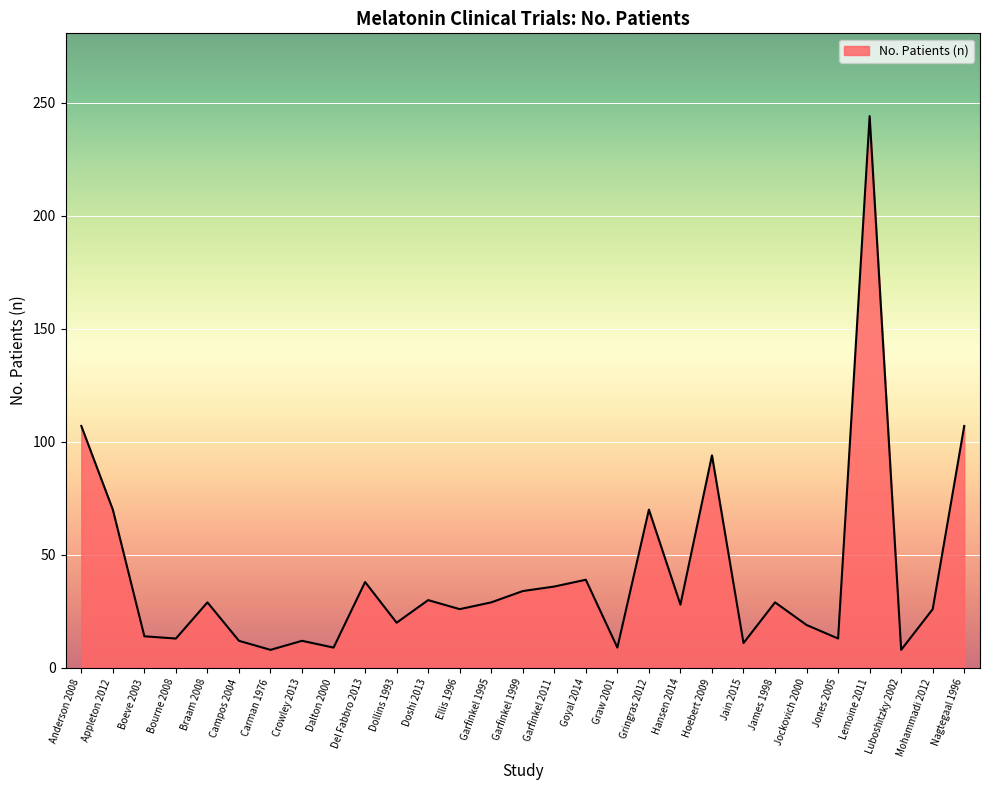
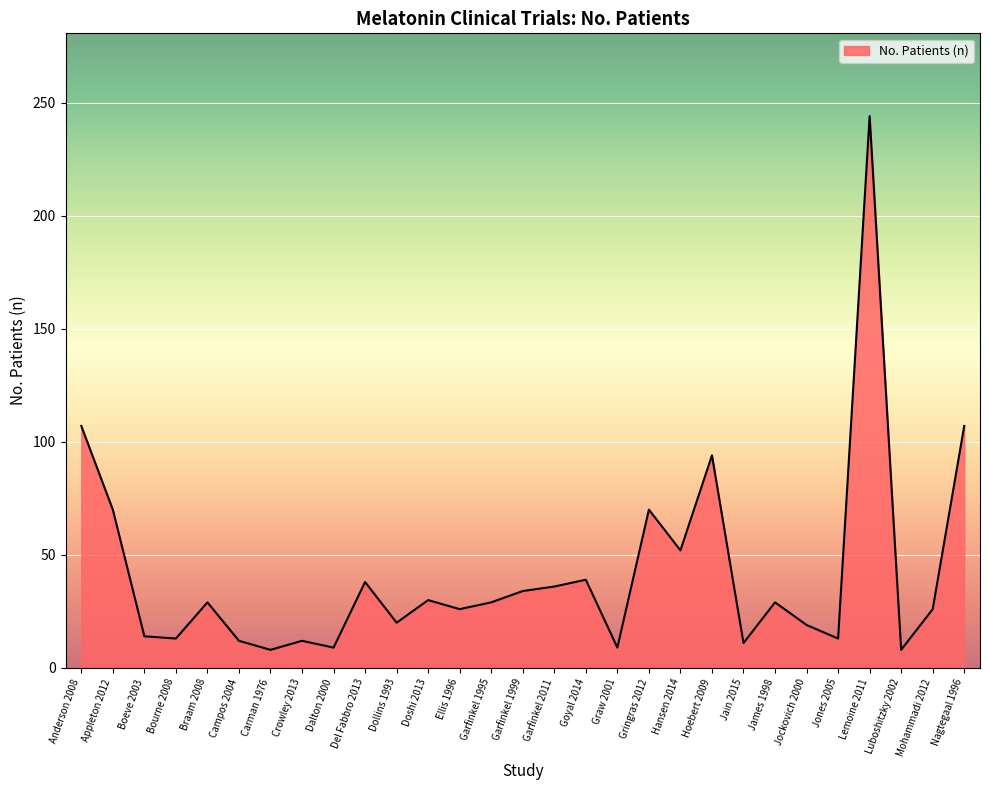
  {
    "Anderson 2008": 107,
    "Appleton 2012": 70,
    "Boeve 2003": 14,
    "Bourne 2008": 13,
    "Braam 2008": 29,
    "Campos 2004": 12,
    "Carman 1976": 8,
    "Crowley 2013": 12,
    "Dalton 2000": 9,
    "Del Fabbro 2013": 38,
    "Dollins 1993": 20,
    "Doshi 2013": 30,
    "Ellis 1996": 26,
    "Garfinkel 1995": 29,
    "Garfinkel 1999": 34,
    "Garfinkel 2011": 36,
    "Goyal 2014": 39,
    "Graw 2001": 9,
    "Gringras 2012": 70,
-   "Hansen 2014": 28,
+   "Hansen 2014": 52,
    "Hoebert 2009": 94,
    "Jain 2015": 11,
    "James 1998": 29,
    "Jockovich 2000": 19,
    "Jones 2005": 13,
    "Lemoine 2011": 244,
    "Luboshitzky 2002": 8,
    "Mohammadi 2012": 26,
    "Nagtegaal 1996": 107
  }
